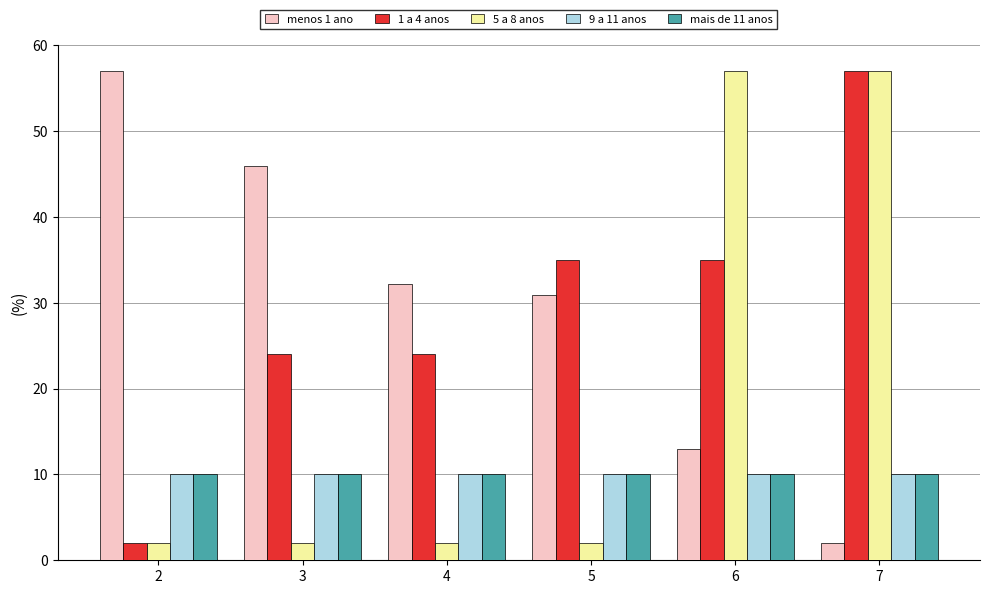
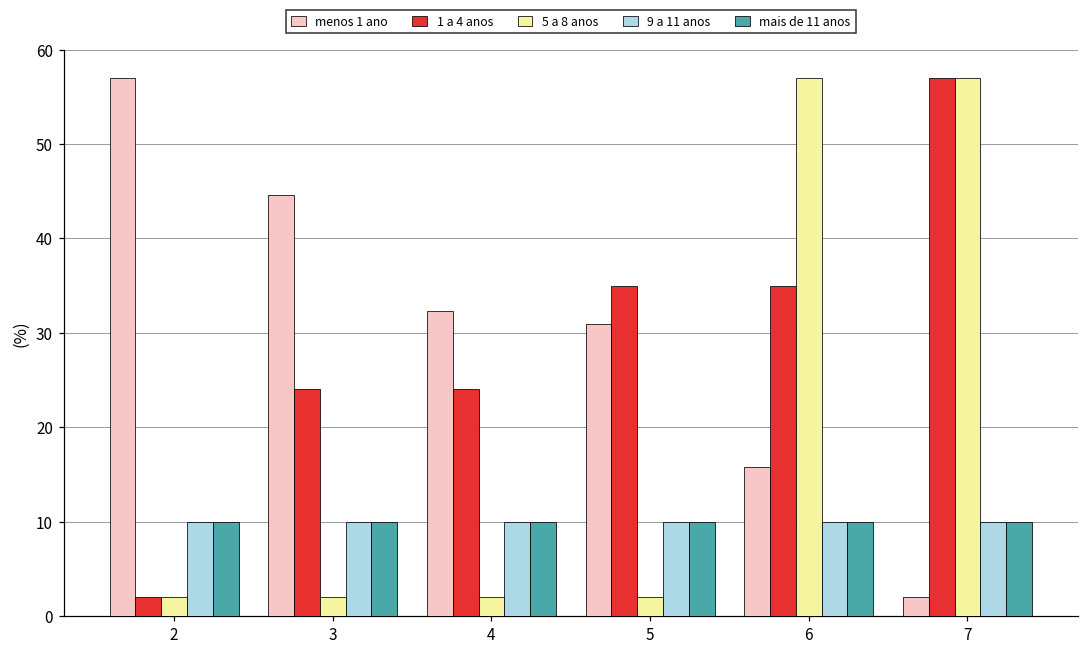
  {
    "menos 1 ano": {
      "2": 57,
-     "3": 46,
+     "3": 45,
      "4": 32,
      "5": 31,
-     "6": 13,
+     "6": 16,
      "7": 2
    },
    "1 a 4 anos": {
      "2": 2,
      "3": 24,
      "4": 24,
      "5": 35,
      "6": 35,
      "7": 57
    },
    "5 a 8 anos": {
      "2": 2,
      "3": 2,
      "4": 2,
      "5": 2,
      "6": 57,
      "7": 57
    },
    "9 a 11 anos": {
      "2": 10,
      "3": 10,
      "4": 10,
      "5": 10,
      "6": 10,
      "7": 10
    },
    "mais de 11 anos": {
      "2": 10,
      "3": 10,
      "4": 10,
      "5": 10,
      "6": 10,
      "7": 10
    }
  }
